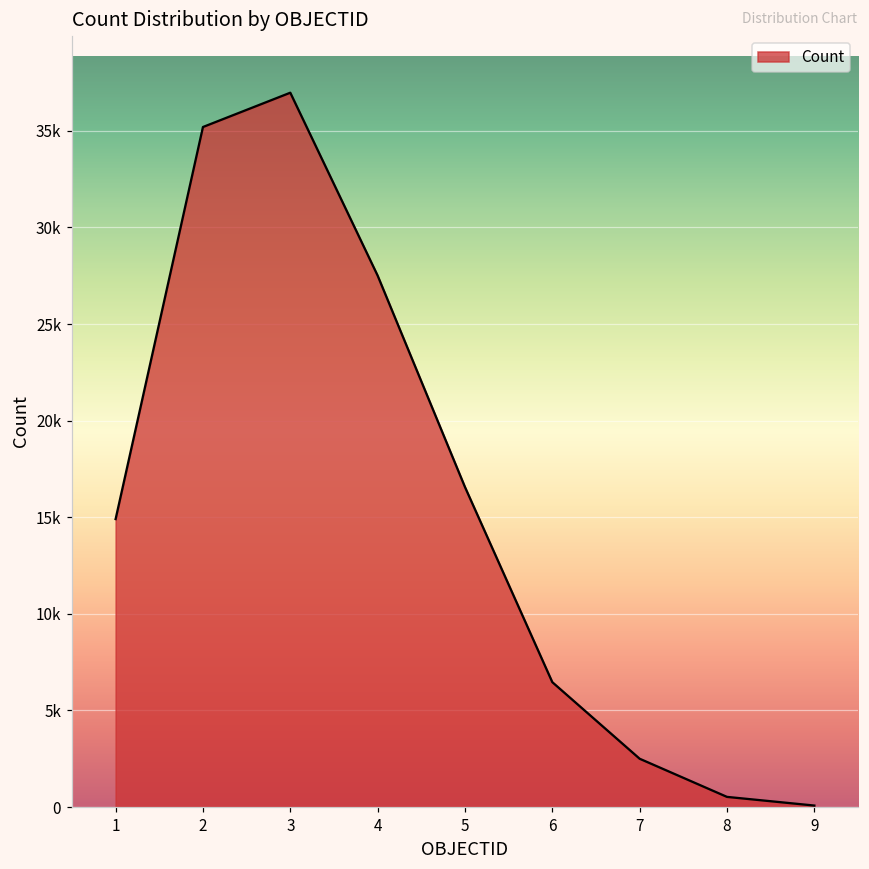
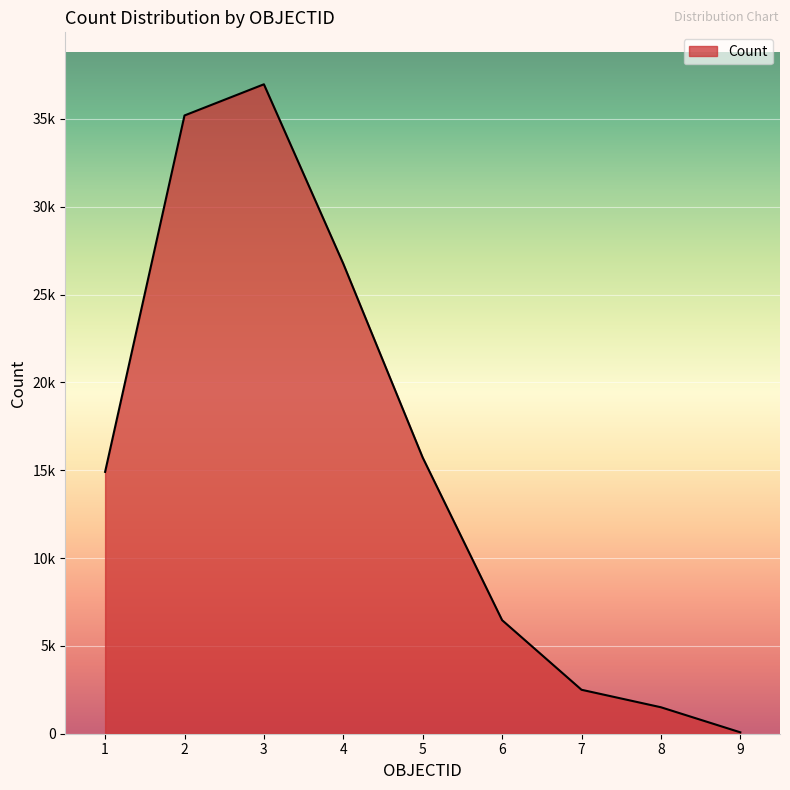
  {
    "1": 14900,
    "2": 35200,
    "3": 37000,
-   "4": 27500,
-   "5": 16600,
+   "4": 26800,
+   "5": 15700,
    "6": 6500,
    "7": 2500,
-   "8": 500,
+   "8": 1500,
    "9": 100
  }
